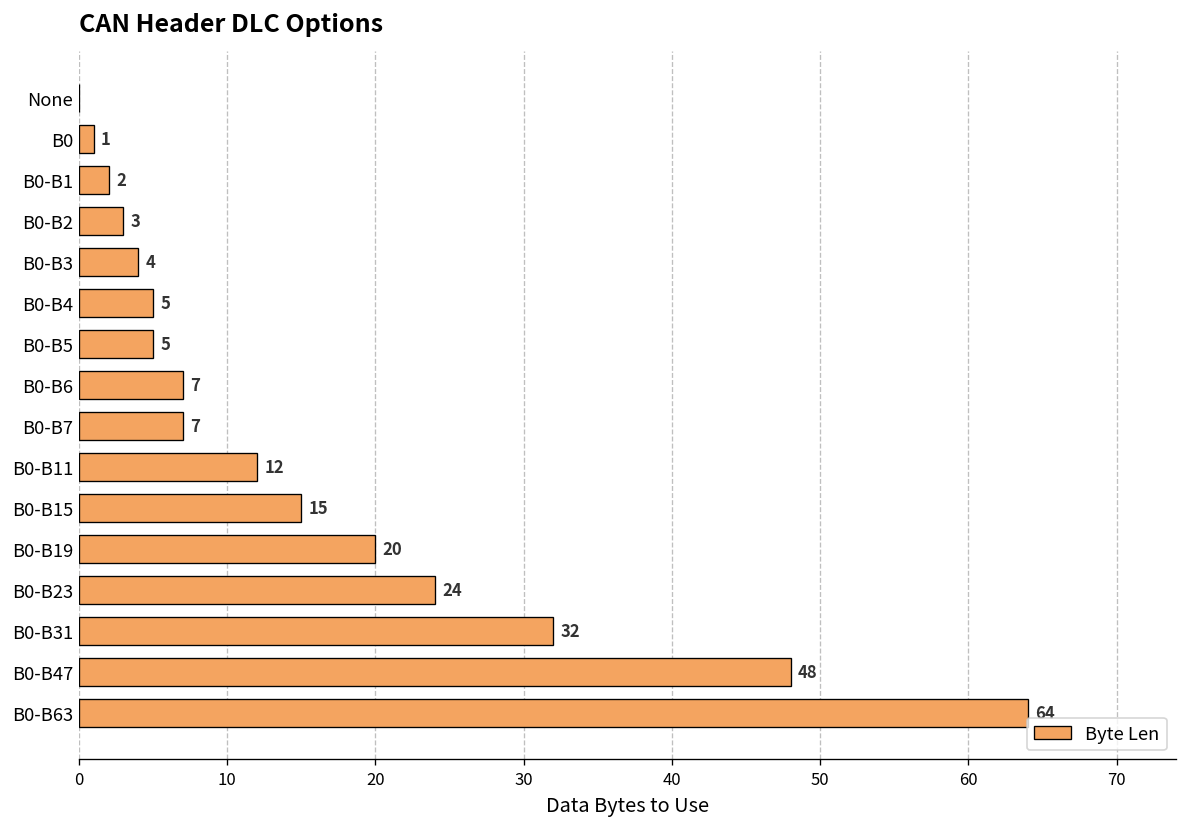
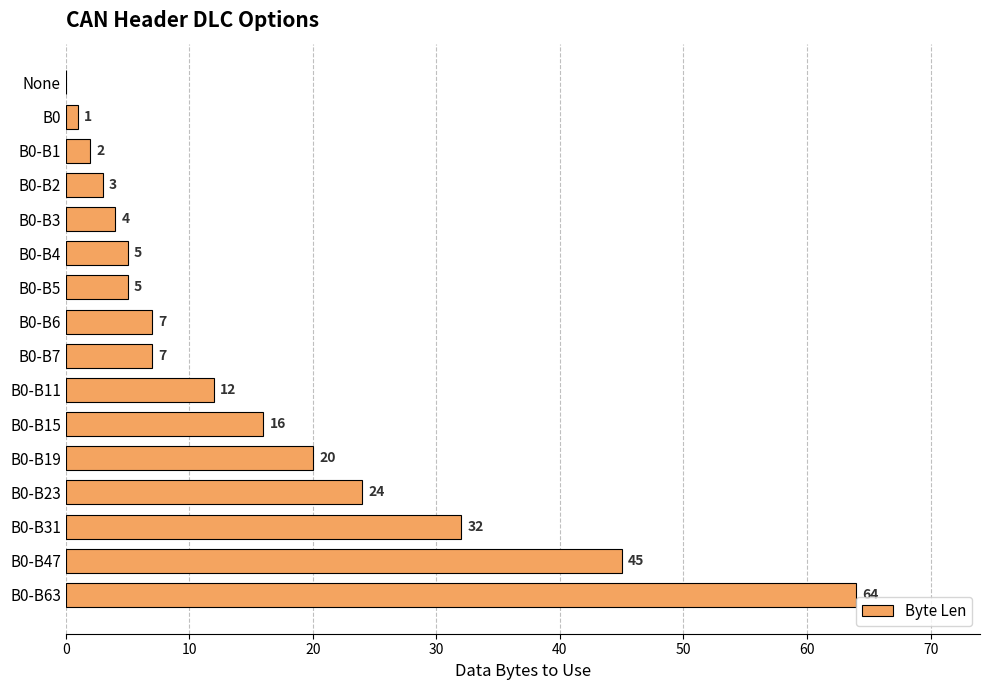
  {
    "B0": 1,
    "B0-B1": 2,
    "B0-B2": 3,
    "B0-B3": 4,
    "B0-B4": 5,
    "B0-B5": 5,
    "B0-B6": 7,
    "B0-B7": 7,
    "B0-B11": 12,
-   "B0-B15": 15,
+   "B0-B15": 16,
    "B0-B19": 20,
    "B0-B23": 24,
    "B0-B31": 32,
-   "B0-B47": 48
+   "B0-B47": 45
  }
